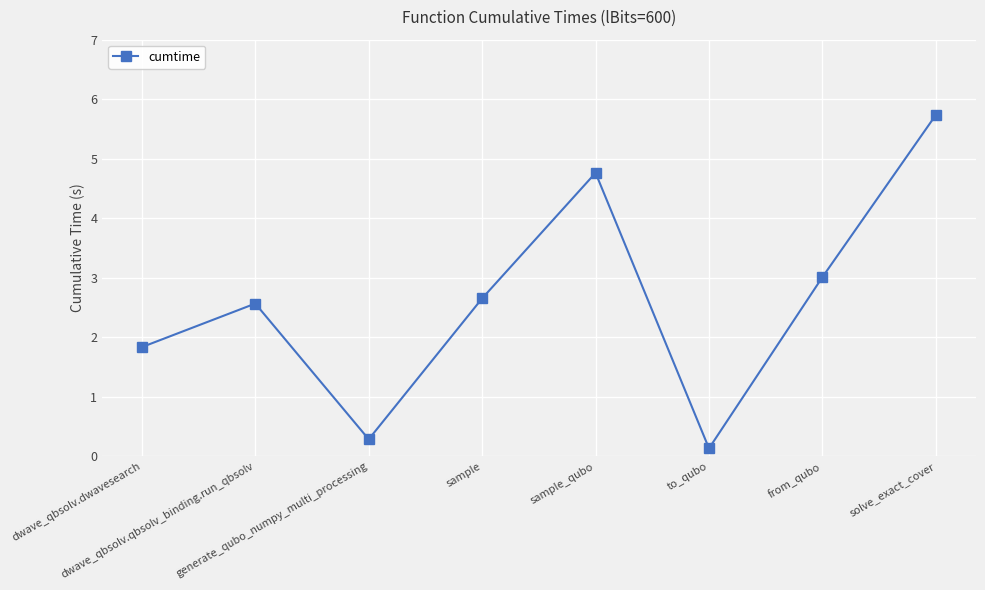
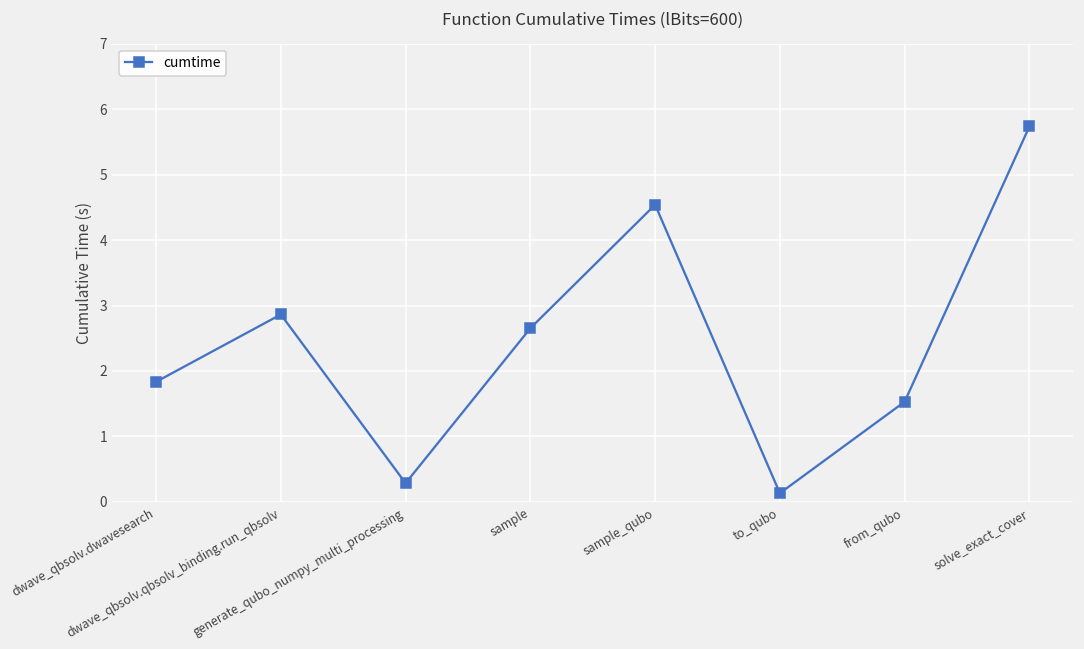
  {
    "dwave_qbsolv.dwavesearch": 1.8,
-   "dwave_qbsolv.qbsolv_binding.run_qbsolv": 2.6,
+   "dwave_qbsolv.qbsolv_binding.run_qbsolv": 2.9,
    "generate_qubo_numpy_multi_processing": 0.3,
    "sample": 2.7,
-   "sample_qubo": 4.8,
+   "sample_qubo": 4.5,
    "to_qubo": 0.1,
-   "from_qubo": 3.0,
+   "from_qubo": 1.5,
    "solve_exact_cover": 5.7
  }
